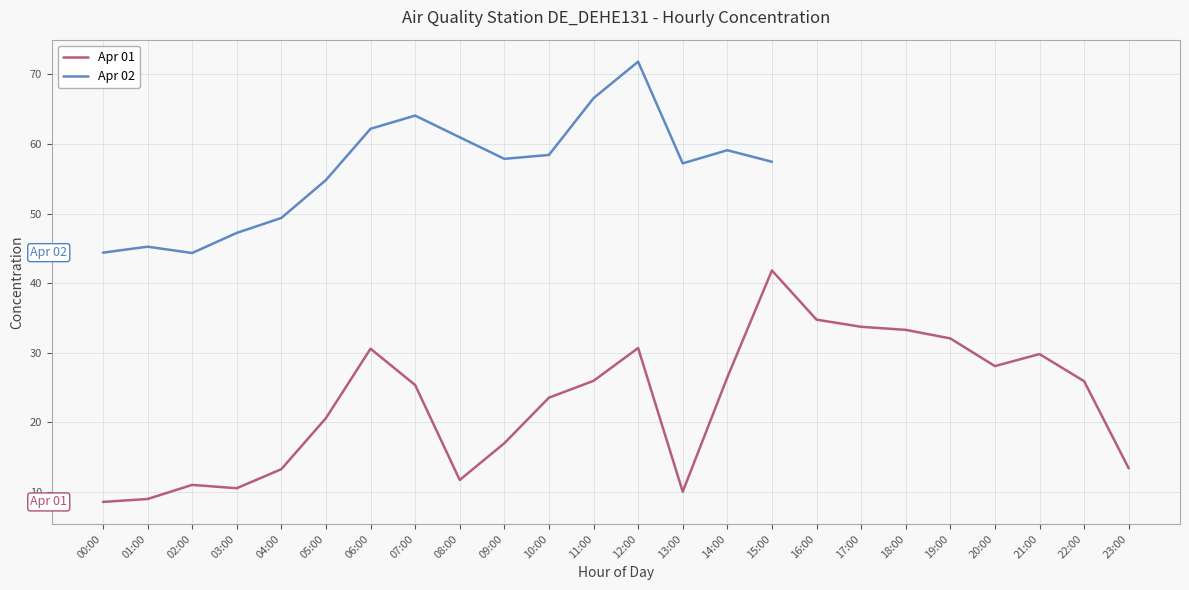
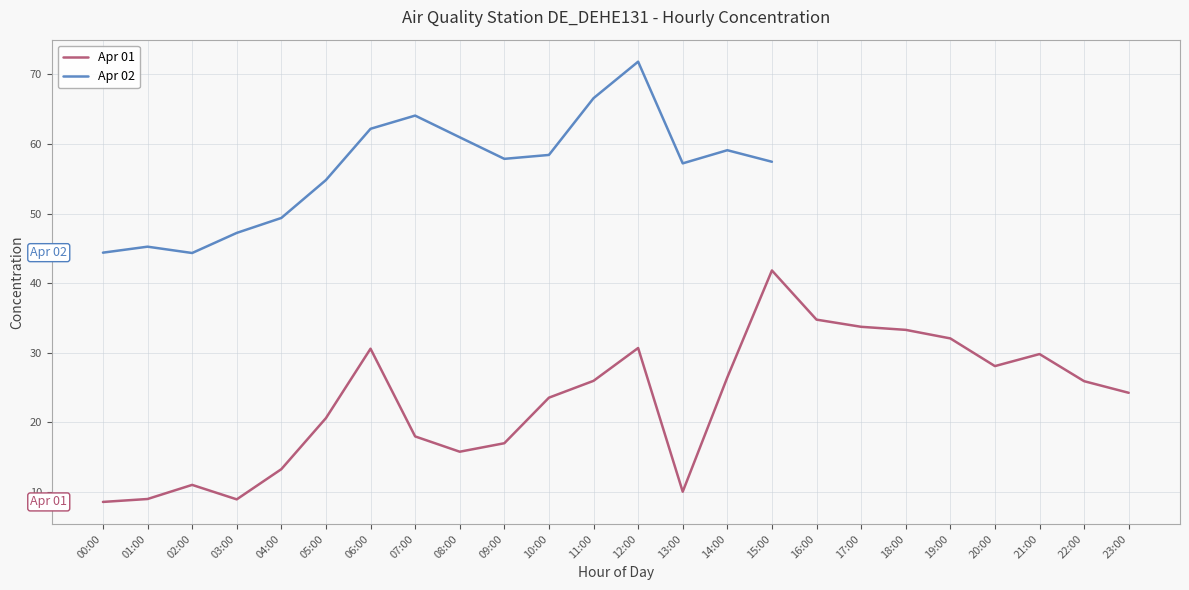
  {
    "Apr 01": {
      "00:00": 9,
      "01:00": 9,
      "02:00": 11,
-     "03:00": 11,
+     "03:00": 9,
      "04:00": 13,
      "05:00": 21,
      "06:00": 31,
-     "07:00": 25,
-     "08:00": 12,
+     "07:00": 18,
+     "08:00": 16,
      "09:00": 17,
      "10:00": 24,
      "11:00": 26,
      "12:00": 31,
      "13:00": 10,
      "14:00": 26,
      "15:00": 42,
      "16:00": 35,
      "17:00": 34,
      "18:00": 33,
      "19:00": 32,
      "20:00": 28,
      "21:00": 30,
      "22:00": 26,
-     "23:00": 13
+     "23:00": 24
    },
    "Apr 02": {
      "00:00": 44,
      "01:00": 45,
      "02:00": 44,
      "03:00": 47,
      "04:00": 49,
      "05:00": 55,
      "06:00": 62,
      "07:00": 64,
      "08:00": 61,
      "09:00": 58,
      "10:00": 58,
      "11:00": 67,
      "12:00": 72,
      "13:00": 57,
      "14:00": 59,
      "15:00": 57
    }
  }
